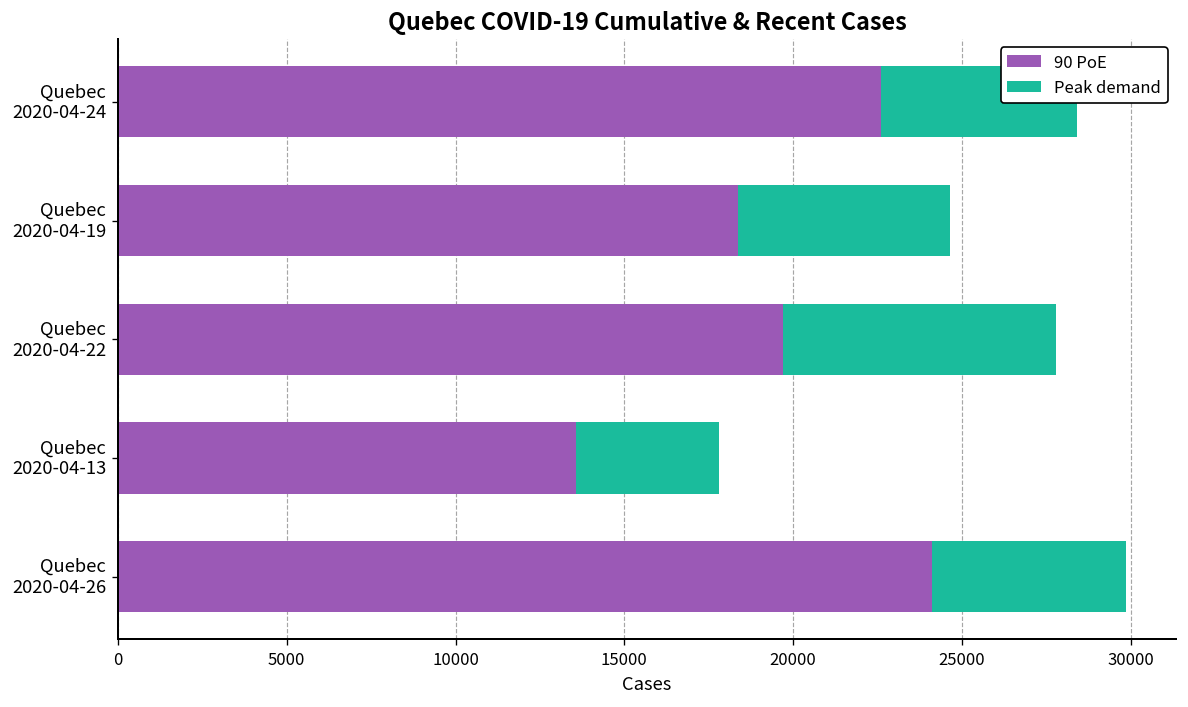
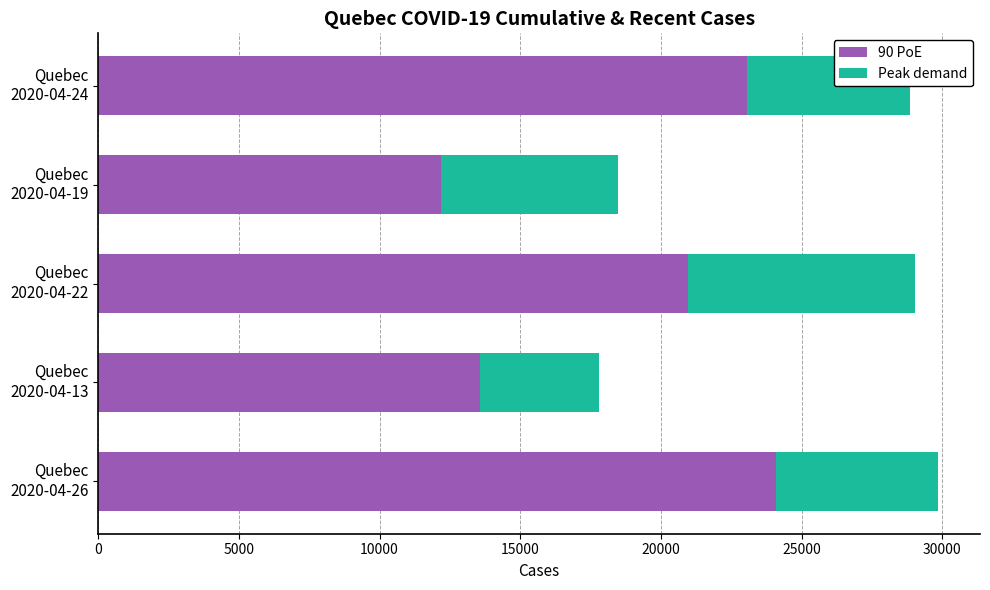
  {
    "90 PoE": {
-     "Quebec 2020-04-24": 22600,
-     "Quebec 2020-04-19": 18400,
-     "Quebec 2020-04-22": 19700,
+     "Quebec 2020-04-24": 23000,
+     "Quebec 2020-04-19": 12200,
+     "Quebec 2020-04-22": 21000,
      "Quebec 2020-04-13": 13600,
      "Quebec 2020-04-26": 24100
    },
    "Peak demand": {
      "Quebec 2020-04-19": 6300,
      "Quebec 2020-04-22": 8100,
      "Quebec 2020-04-13": 4300,
      "Quebec 2020-04-26": 5700
    }
  }
